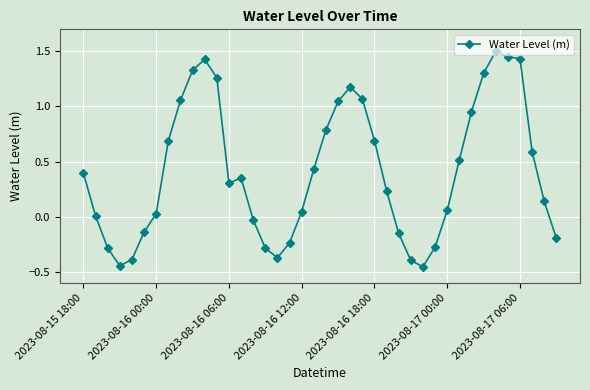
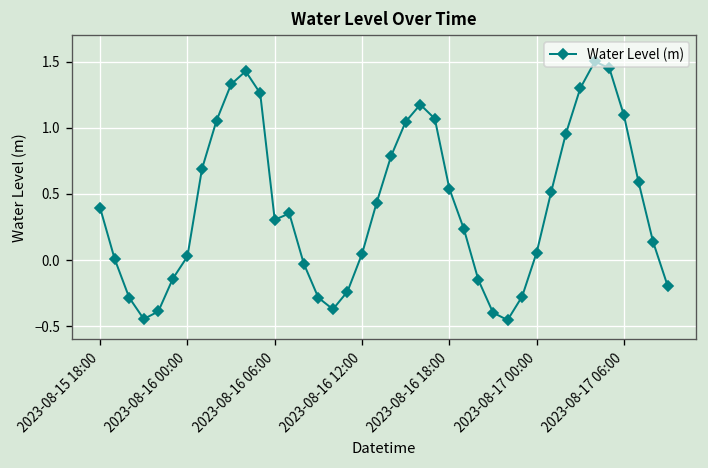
  {
    "2023-08-15 18:00": 0.39,
    "2023-08-16 00:00": 0.03,
    "2023-08-16 06:00": 0.30,
    "2023-08-16 12:00": 0.05,
-   "2023-08-16 18:00": 0.69,
+   "2023-08-16 18:00": 0.54,
    "2023-08-17 00:00": 0.06,
-   "2023-08-17 06:00": 1.43
+   "2023-08-17 06:00": 1.09
  }
